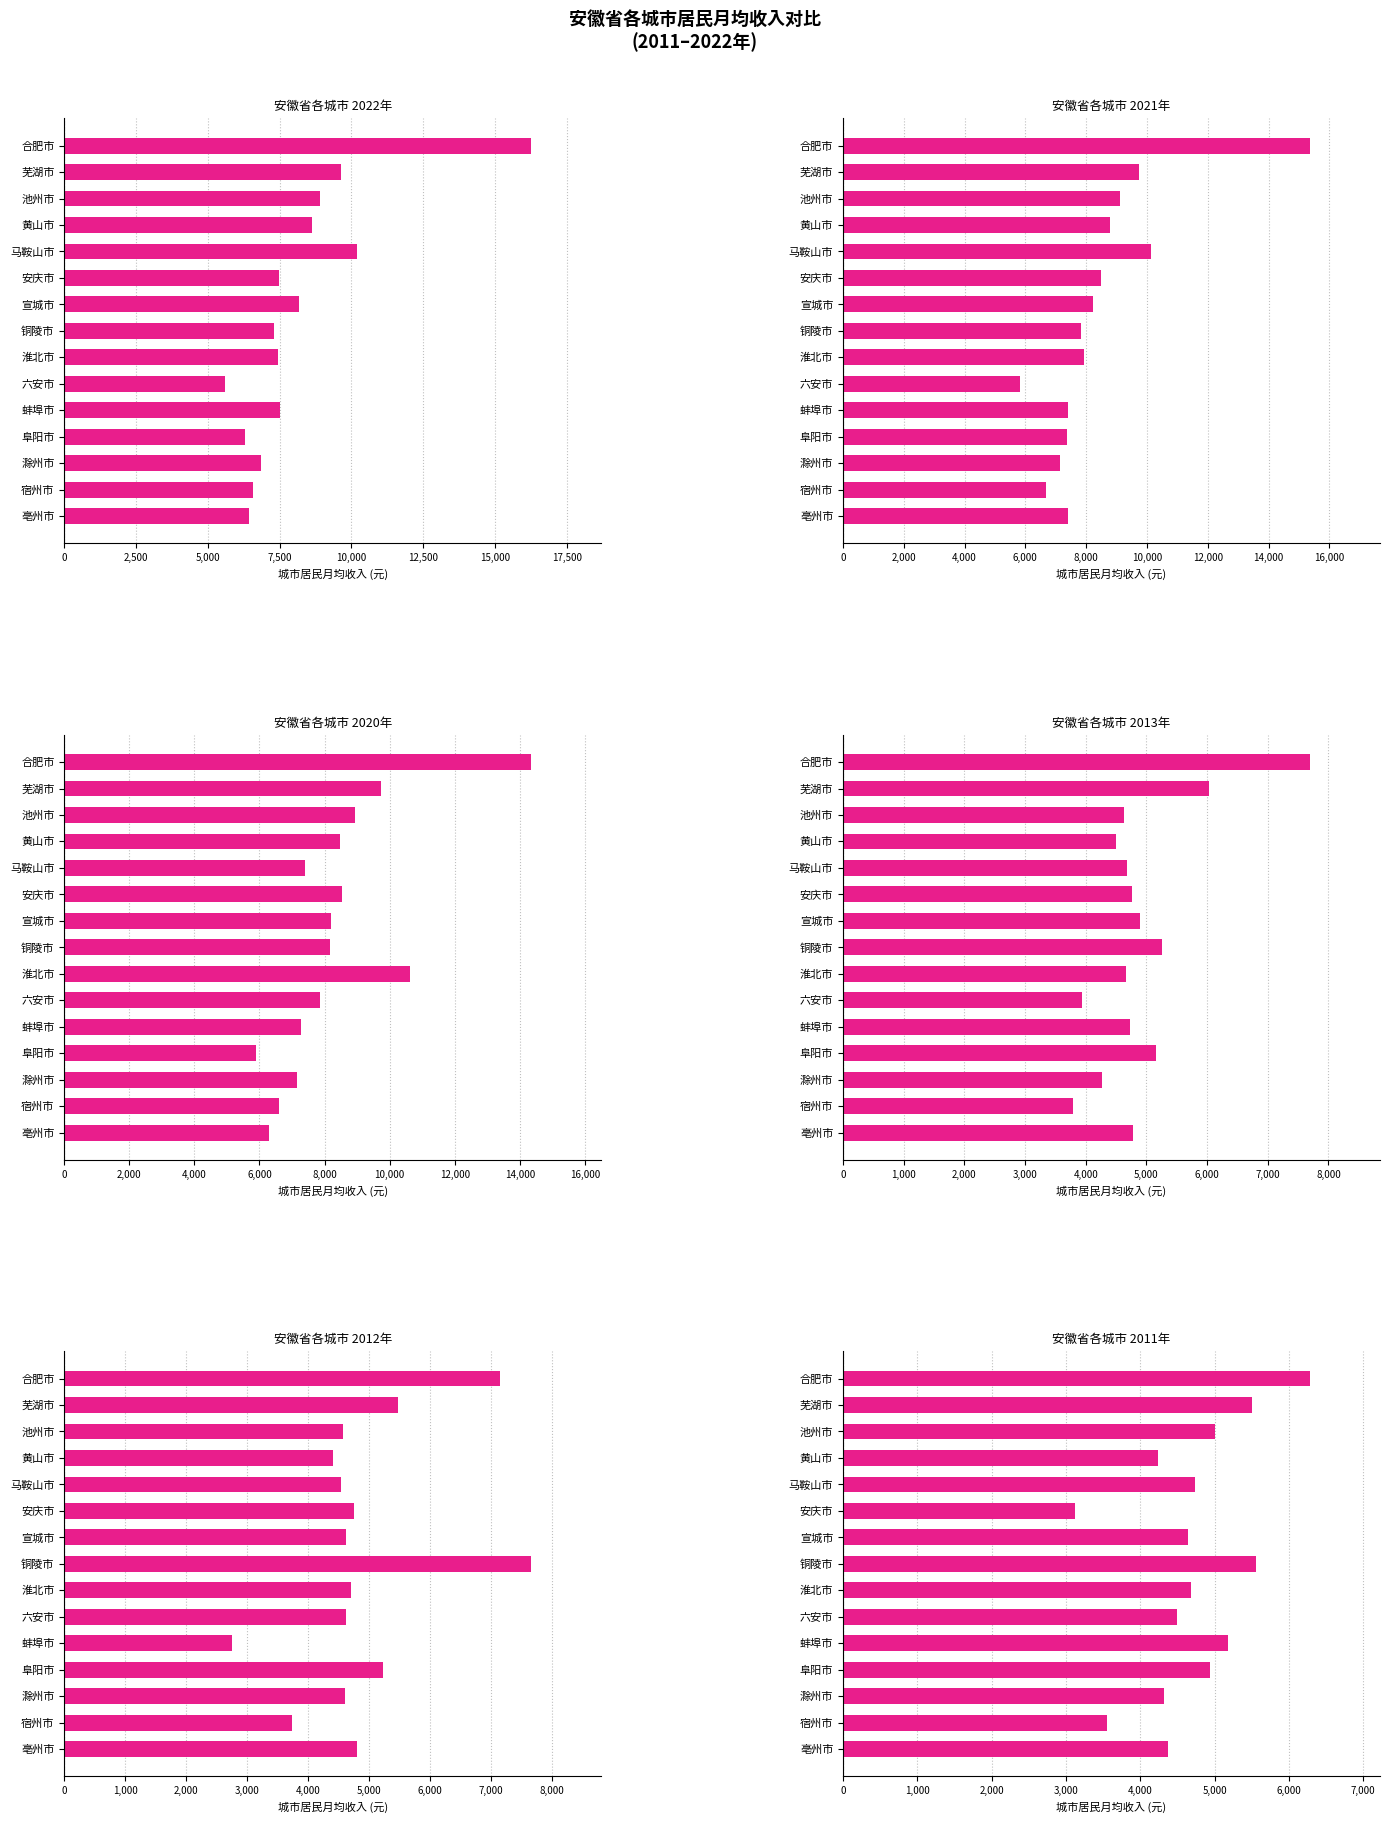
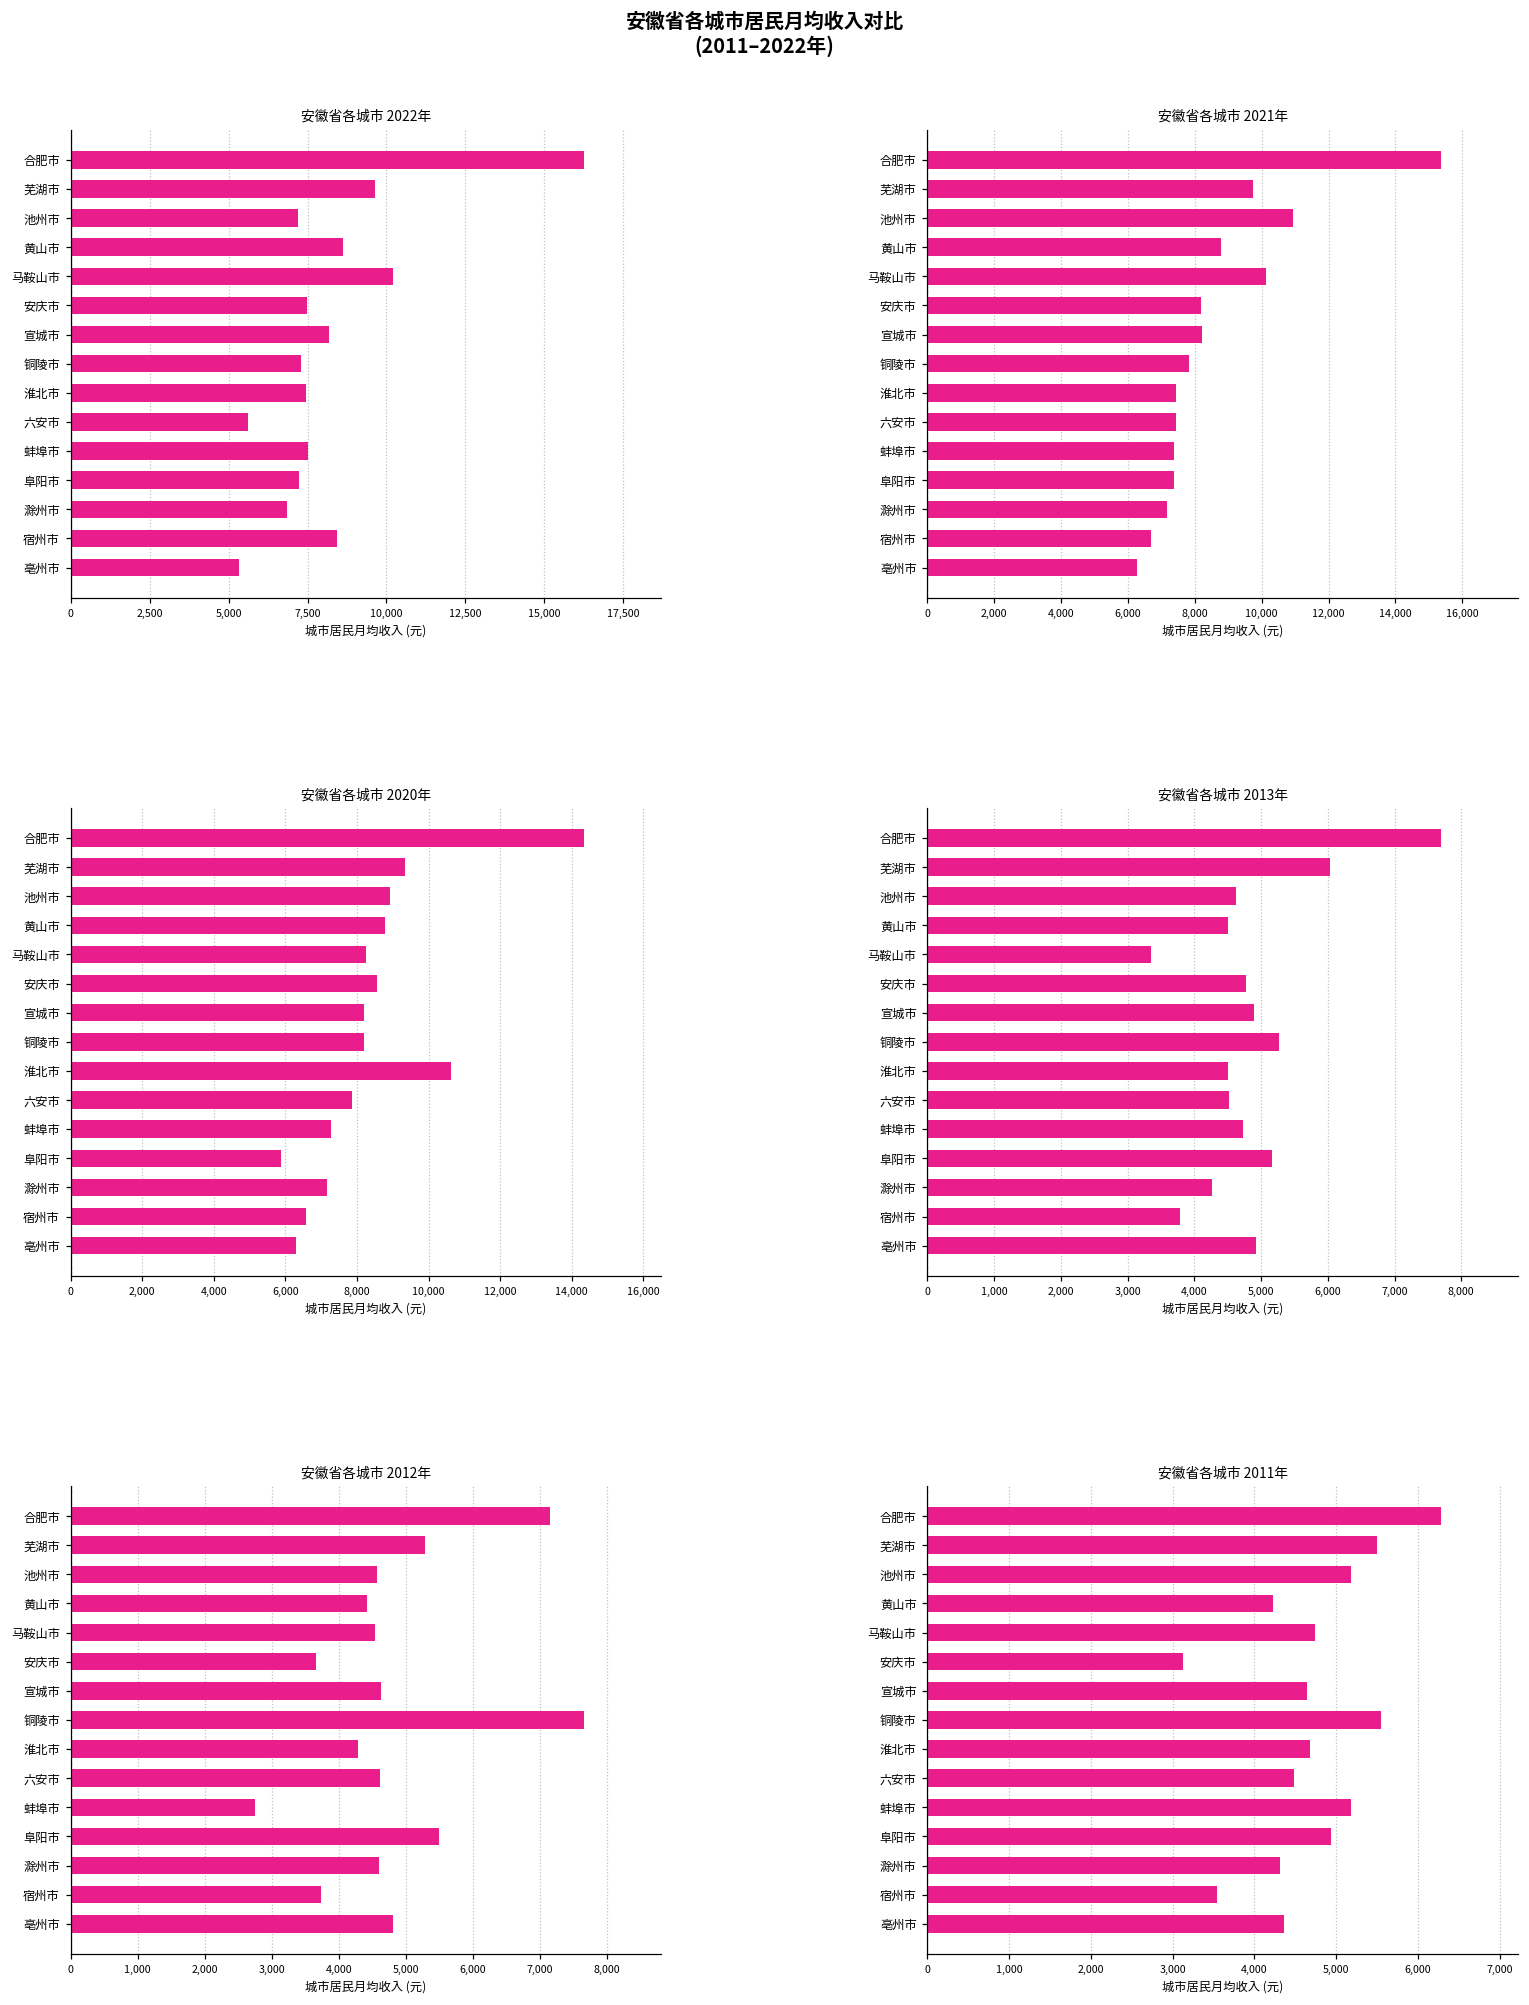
  {
    "安徽省各城市 2022年": {
      "合肥市": "16,300",
      "芜湖市": "9,600",
-     "池州市": "8,900",
+     "池州市": "7,200",
      "黄山市": "8,600",
      "马鞍山市": "10,200",
      "安庆市": "7,500",
      "宣城市": "8,200",
      "铜陵市": "7,300",
      "淮北市": "7,400",
      "六安市": "5,600",
      "蚌埠市": "7,500",
-     "阜阳市": "6,300",
+     "阜阳市": "7,200",
      "滁州市": "6,800",
-     "宿州市": "6,600",
-     "亳州市": "6,400"
+     "宿州市": "8,400",
+     "亳州市": "5,300"
    },
    "安徽省各城市 2021年": {
      "合肥市": "15,400",
      "芜湖市": "9,700",
-     "池州市": "9,100",
+     "池州市": "10,900",
      "黄山市": "8,800",
      "马鞍山市": "10,100",
-     "安庆市": "8,500",
+     "安庆市": "8,200",
      "宣城市": "8,200",
      "铜陵市": "7,800",
-     "淮北市": "7,900",
-     "六安市": "5,800",
+     "淮北市": "7,400",
+     "六安市": "7,400",
      "蚌埠市": "7,400",
      "阜阳市": "7,400",
      "滁州市": "7,200",
      "宿州市": "6,700",
-     "亳州市": "7,400"
+     "亳州市": "6,300"
    },
    "安徽省各城市 2020年": {
      "合肥市": "14,400",
-     "芜湖市": "9,700",
+     "芜湖市": "9,300",
      "池州市": "8,900",
-     "黄山市": "8,500",
-     "马鞍山市": "7,400",
+     "黄山市": "8,800",
+     "马鞍山市": "8,200",
      "安庆市": "8,500",
      "宣城市": "8,200",
      "铜陵市": "8,200",
      "淮北市": "10,600",
      "六安市": "7,900",
      "蚌埠市": "7,300",
      "阜阳市": "5,900",
      "滁州市": "7,200",
      "宿州市": "6,600",
      "亳州市": "6,300"
    },
    "安徽省各城市 2013年": {
      "合肥市": "7,700",
      "芜湖市": "6,000",
      "池州市": "4,600",
      "黄山市": "4,500",
-     "马鞍山市": "4,700",
+     "马鞍山市": "3,400",
      "安庆市": "4,800",
      "宣城市": "4,900",
      "铜陵市": "5,300",
-     "淮北市": "4,700",
-     "六安市": "3,900",
+     "淮北市": "4,500",
+     "六安市": "4,500",
      "蚌埠市": "4,700",
      "阜阳市": "5,200",
      "滁州市": "4,300",
      "宿州市": "3,800",
-     "亳州市": "4,800"
+     "亳州市": "4,900"
    },
    "安徽省各城市 2012年": {
      "合肥市": "7,200",
-     "芜湖市": "5,500",
+     "芜湖市": "5,300",
      "池州市": "4,600",
      "黄山市": "4,400",
      "马鞍山市": "4,500",
-     "安庆市": "4,800",
+     "安庆市": "3,700",
      "宣城市": "4,600",
      "铜陵市": "7,700",
-     "淮北市": "4,700",
+     "淮北市": "4,300",
      "六安市": "4,600",
      "蚌埠市": "2,800",
-     "阜阳市": "5,200",
+     "阜阳市": "5,500",
      "滁州市": "4,600",
      "宿州市": "3,700",
      "亳州市": "4,800"
    },
    "安徽省各城市 2011年": {
      "合肥市": "6,300",
      "芜湖市": "5,500",
-     "池州市": "5,000",
+     "池州市": "5,200",
      "黄山市": "4,200",
      "马鞍山市": "4,700",
      "安庆市": "3,100",
      "宣城市": "4,600",
      "铜陵市": "5,600",
      "淮北市": "4,700",
      "六安市": "4,500",
      "蚌埠市": "5,200",
      "阜阳市": "4,900",
      "滁州市": "4,300",
      "宿州市": "3,500",
      "亳州市": "4,400"
    }
  }
